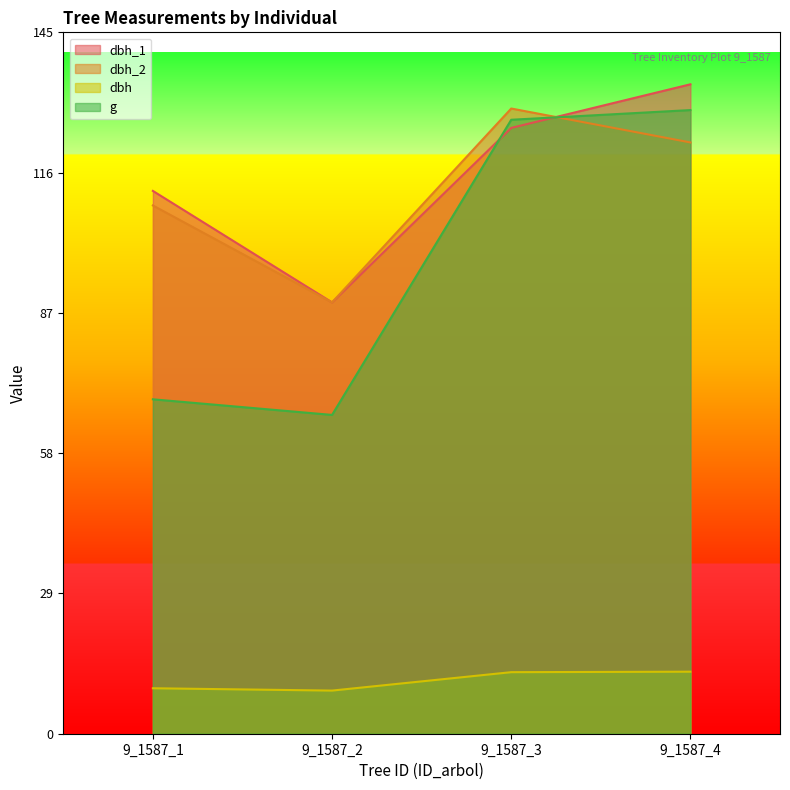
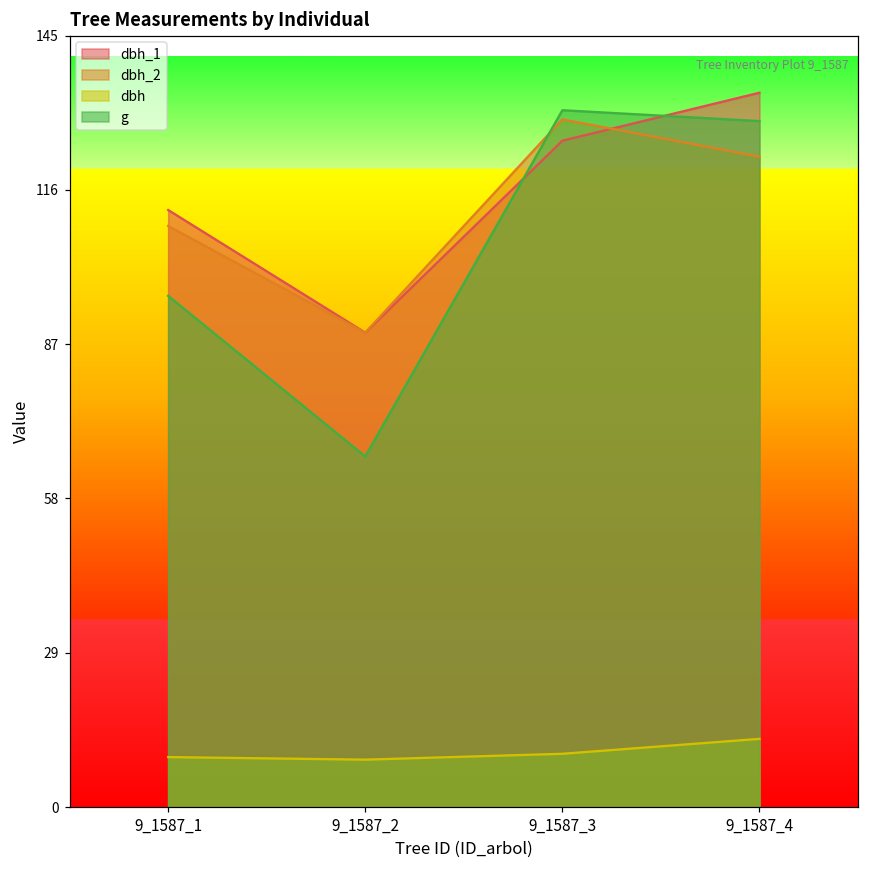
  {
    "dbh": {
      "9_1587_1": 9,
      "9_1587_2": 9,
-     "9_1587_3": 13,
+     "9_1587_3": 10,
      "9_1587_4": 13
    },
    "g": {
-     "9_1587_1": 69,
+     "9_1587_1": 96,
      "9_1587_2": 66,
-     "9_1587_3": 127,
+     "9_1587_3": 131,
      "9_1587_4": 129
    }
  }
